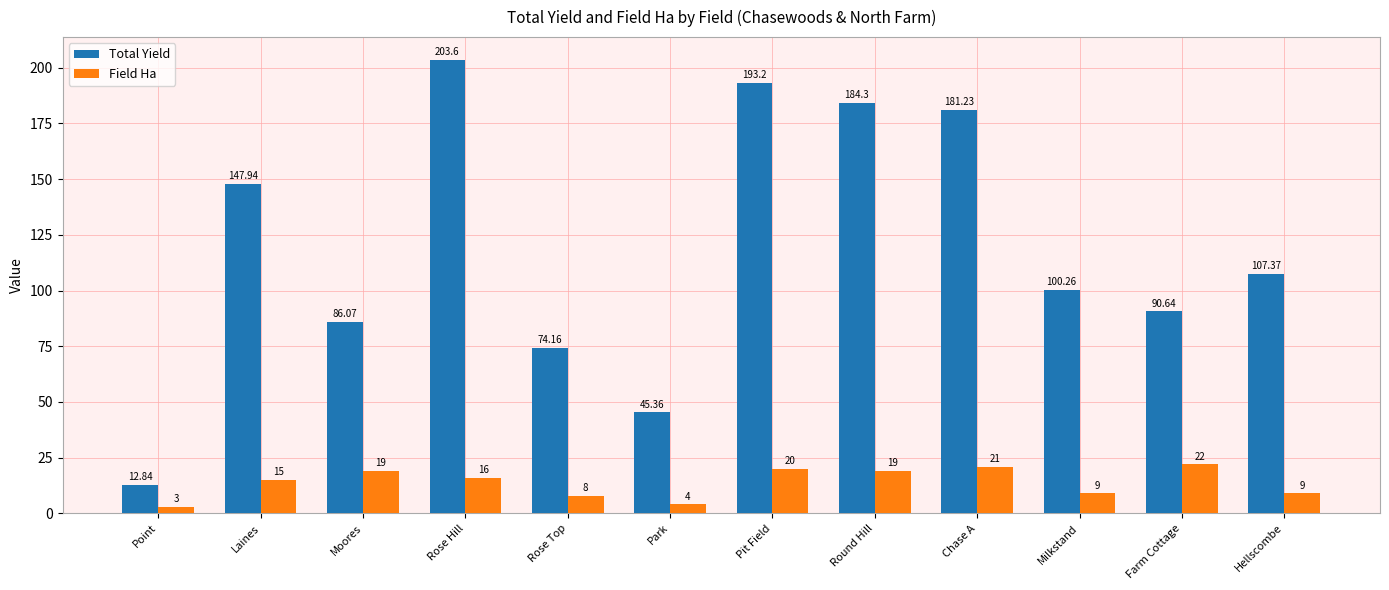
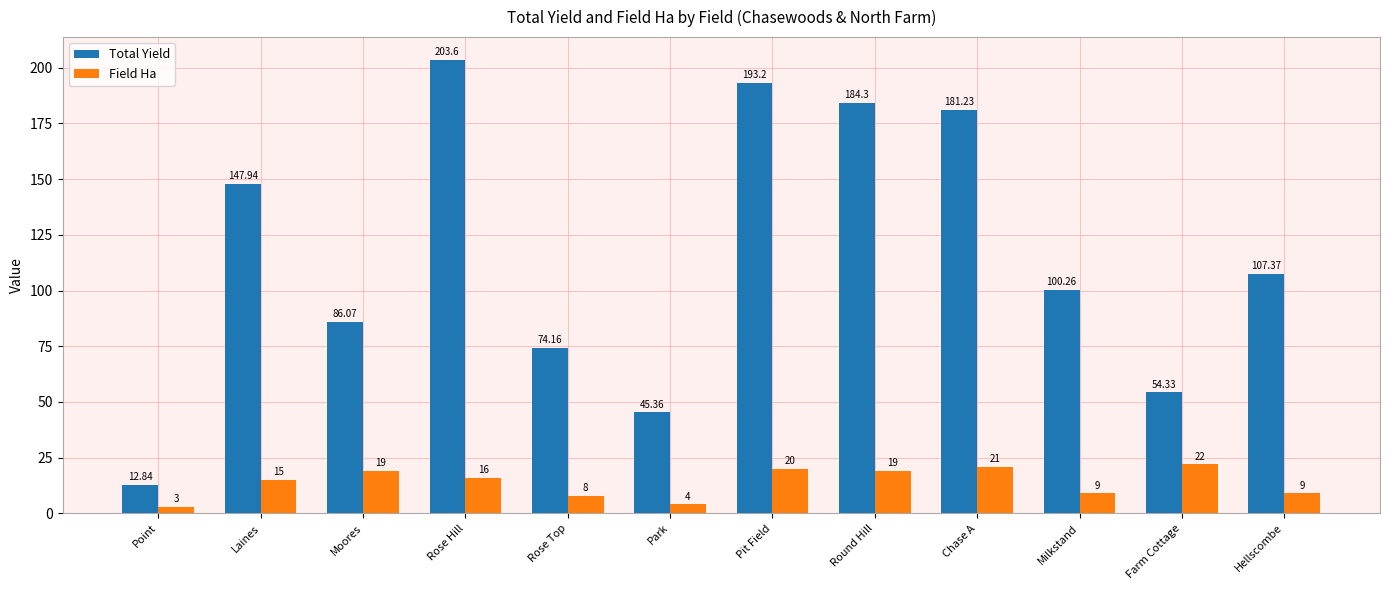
  {
    "Total Yield": {
      "Point": 12.84,
      "Laines": 147.94,
      "Moores": 86.07,
      "Rose Hill": 203.6,
      "Rose Top": 74.16,
      "Park": 45.36,
      "Pit Field": 193.2,
      "Round Hill": 184.3,
      "Chase A": 181.23,
      "Milkstand": 100.26,
-     "Farm Cottage": 90.64,
+     "Farm Cottage": 54.33,
      "Hellscombe": 107.37
    },
    "Field Ha": {
      "Point": 3,
      "Laines": 15,
      "Moores": 19,
      "Rose Hill": 16,
      "Rose Top": 8,
      "Park": 4,
      "Pit Field": 20,
      "Round Hill": 19,
      "Chase A": 21,
      "Milkstand": 9,
      "Farm Cottage": 22,
      "Hellscombe": 9
    }
  }
